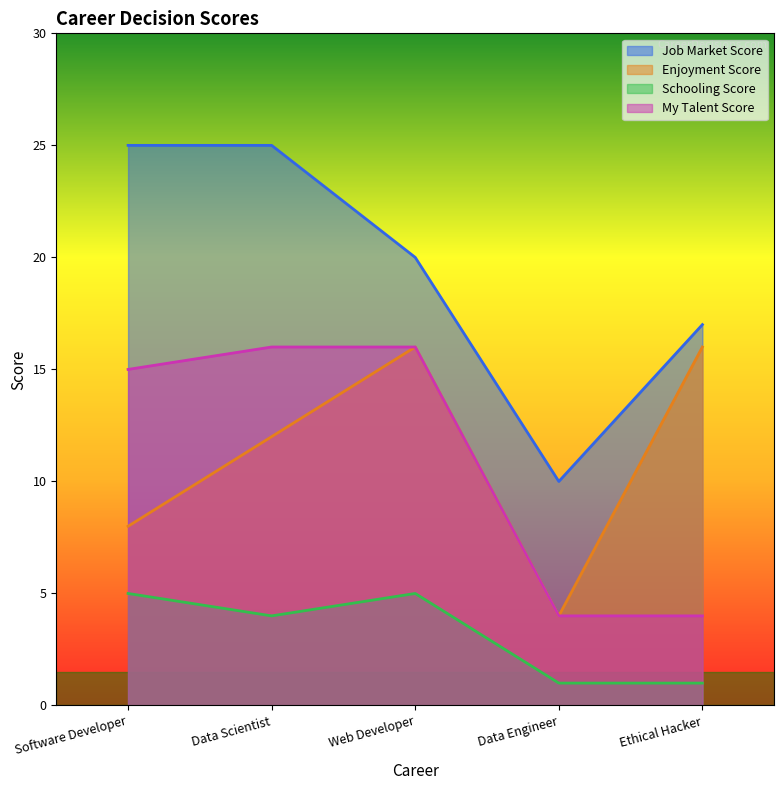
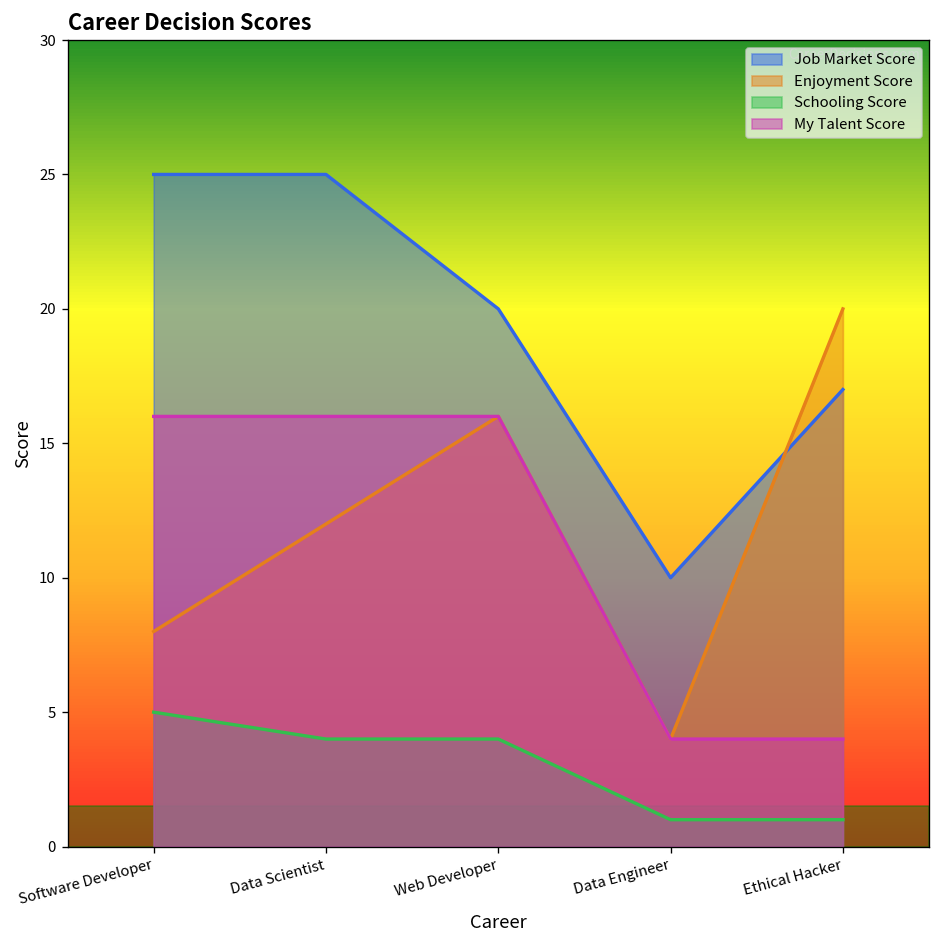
  {
    "Job Market Score": {
      "Software Developer": 25,
      "Data Scientist": 25,
      "Web Developer": 20,
      "Data Engineer": 10,
      "Ethical Hacker": 17
    },
    "Enjoyment Score": {
      "Software Developer": 8,
      "Data Scientist": 12,
-     "Ethical Hacker": 16
+     "Ethical Hacker": 20
    },
    "Schooling Score": {
      "Software Developer": 5,
      "Data Scientist": 4,
-     "Web Developer": 5,
+     "Web Developer": 4,
      "Data Engineer": 1,
      "Ethical Hacker": 1
    },
    "My Talent Score": {
-     "Software Developer": 15,
+     "Software Developer": 16,
      "Data Scientist": 16,
      "Ethical Hacker": 4
    }
  }
